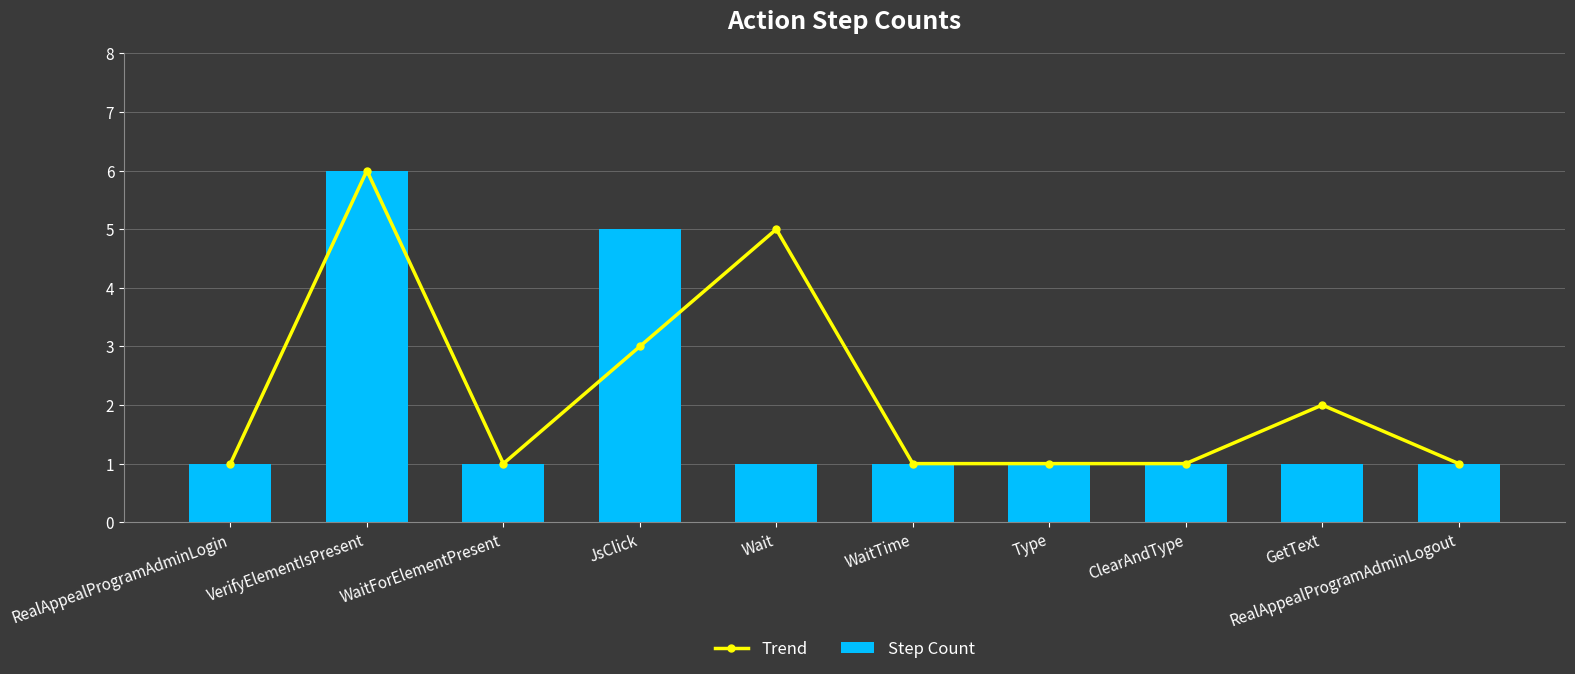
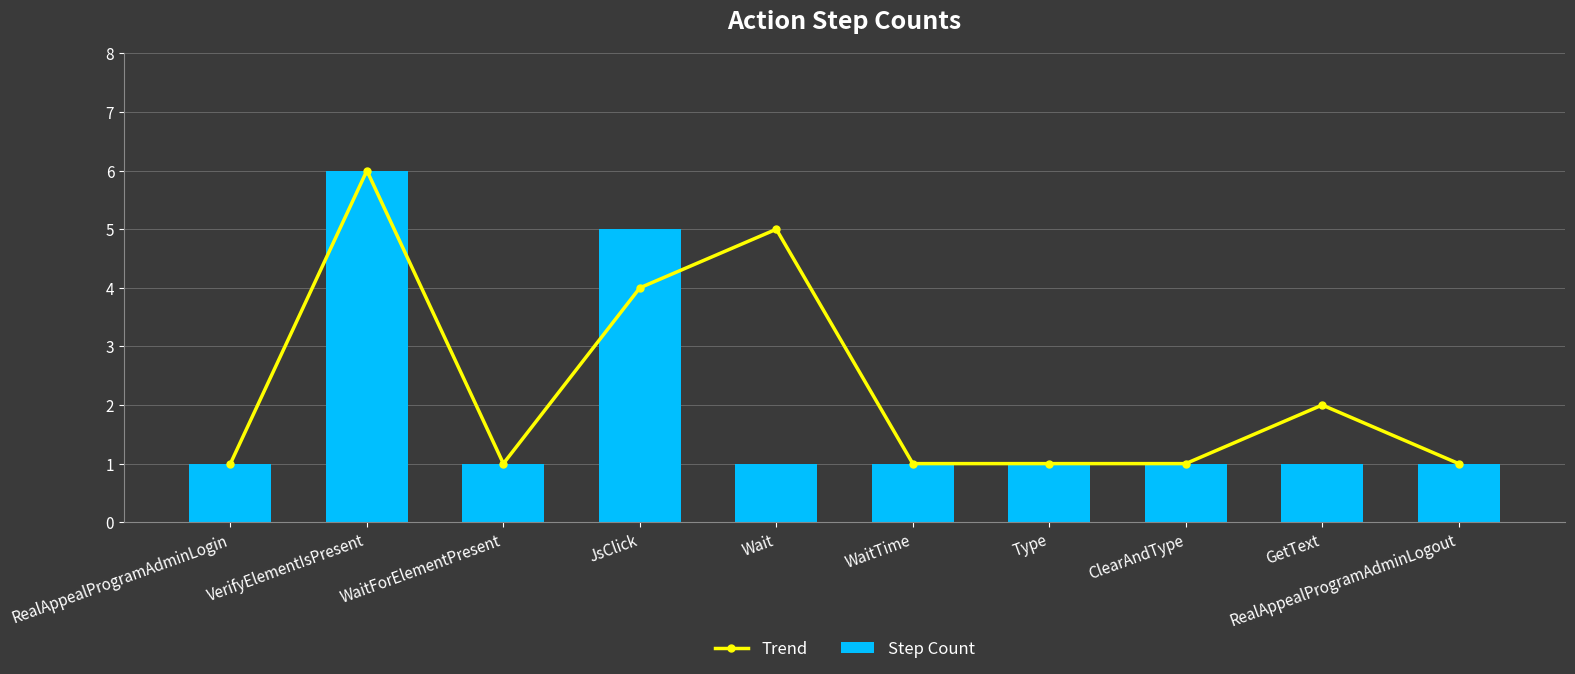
  {
    "Trend": {
      "RealAppealProgramAdminLogin": 1,
      "VerifyElementIsPresent": 6,
      "WaitForElementPresent": 1,
-     "JsClick": 3,
+     "JsClick": 4,
      "Wait": 5,
      "WaitTime": 1,
      "Type": 1,
      "ClearAndType": 1,
      "GetText": 2,
      "RealAppealProgramAdminLogout": 1
    },
    "Step Count": {
      "RealAppealProgramAdminLogin": 1,
      "VerifyElementIsPresent": 6,
      "WaitForElementPresent": 1,
      "JsClick": 5,
      "Wait": 1,
      "WaitTime": 1,
      "Type": 1,
      "ClearAndType": 1,
      "GetText": 1,
      "RealAppealProgramAdminLogout": 1
    }
  }
